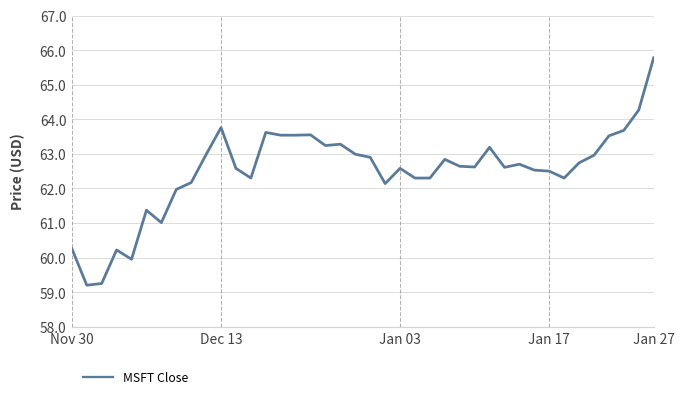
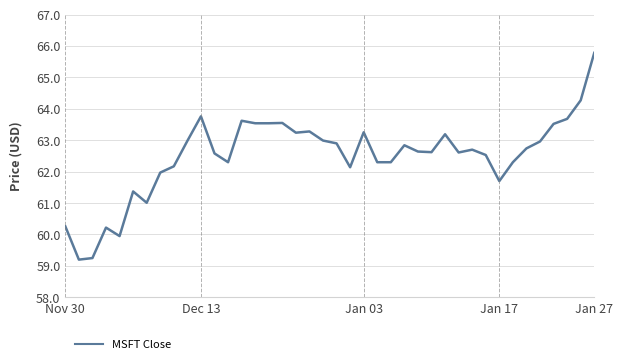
  {
    "Nov 30": 60.3,
    "Dec 13": 63.8,
-   "Jan 03": 62.6,
-   "Jan 17": 62.5,
+   "Jan 03": 63.3,
+   "Jan 17": 61.7,
    "Jan 27": 65.8
  }
